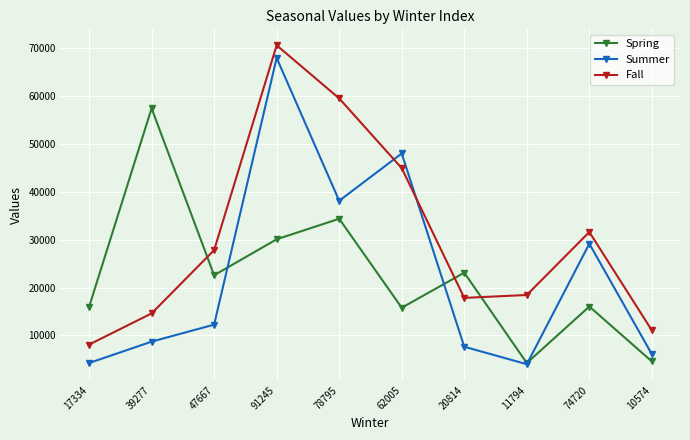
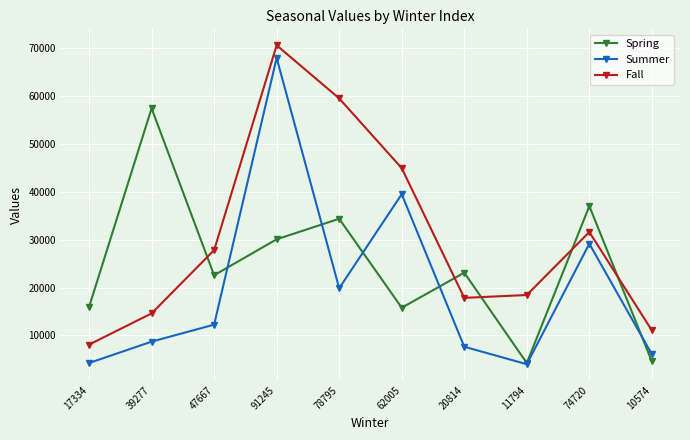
  {
    "Spring": {
      "17334": 16000,
      "39277": 57000,
      "47667": 23000,
      "91245": 30000,
      "78795": 34000,
      "62005": 16000,
      "20814": 23000,
-     "74720": 16000,
+     "74720": 37000,
      "10574": 5000
    },
    "Summer": {
      "17334": 4000,
      "39277": 9000,
      "47667": 12000,
      "91245": 68000,
-     "78795": 38000,
-     "62005": 48000,
+     "78795": 20000,
+     "62005": 39000,
      "20814": 8000,
      "74720": 29000,
      "10574": 6000
    },
    "Fall": {
      "17334": 8000,
      "39277": 15000,
      "47667": 28000,
      "91245": 71000,
      "78795": 59000,
      "62005": 45000,
      "20814": 18000,
      "11794": 18000,
      "74720": 32000,
      "10574": 11000
    }
  }
